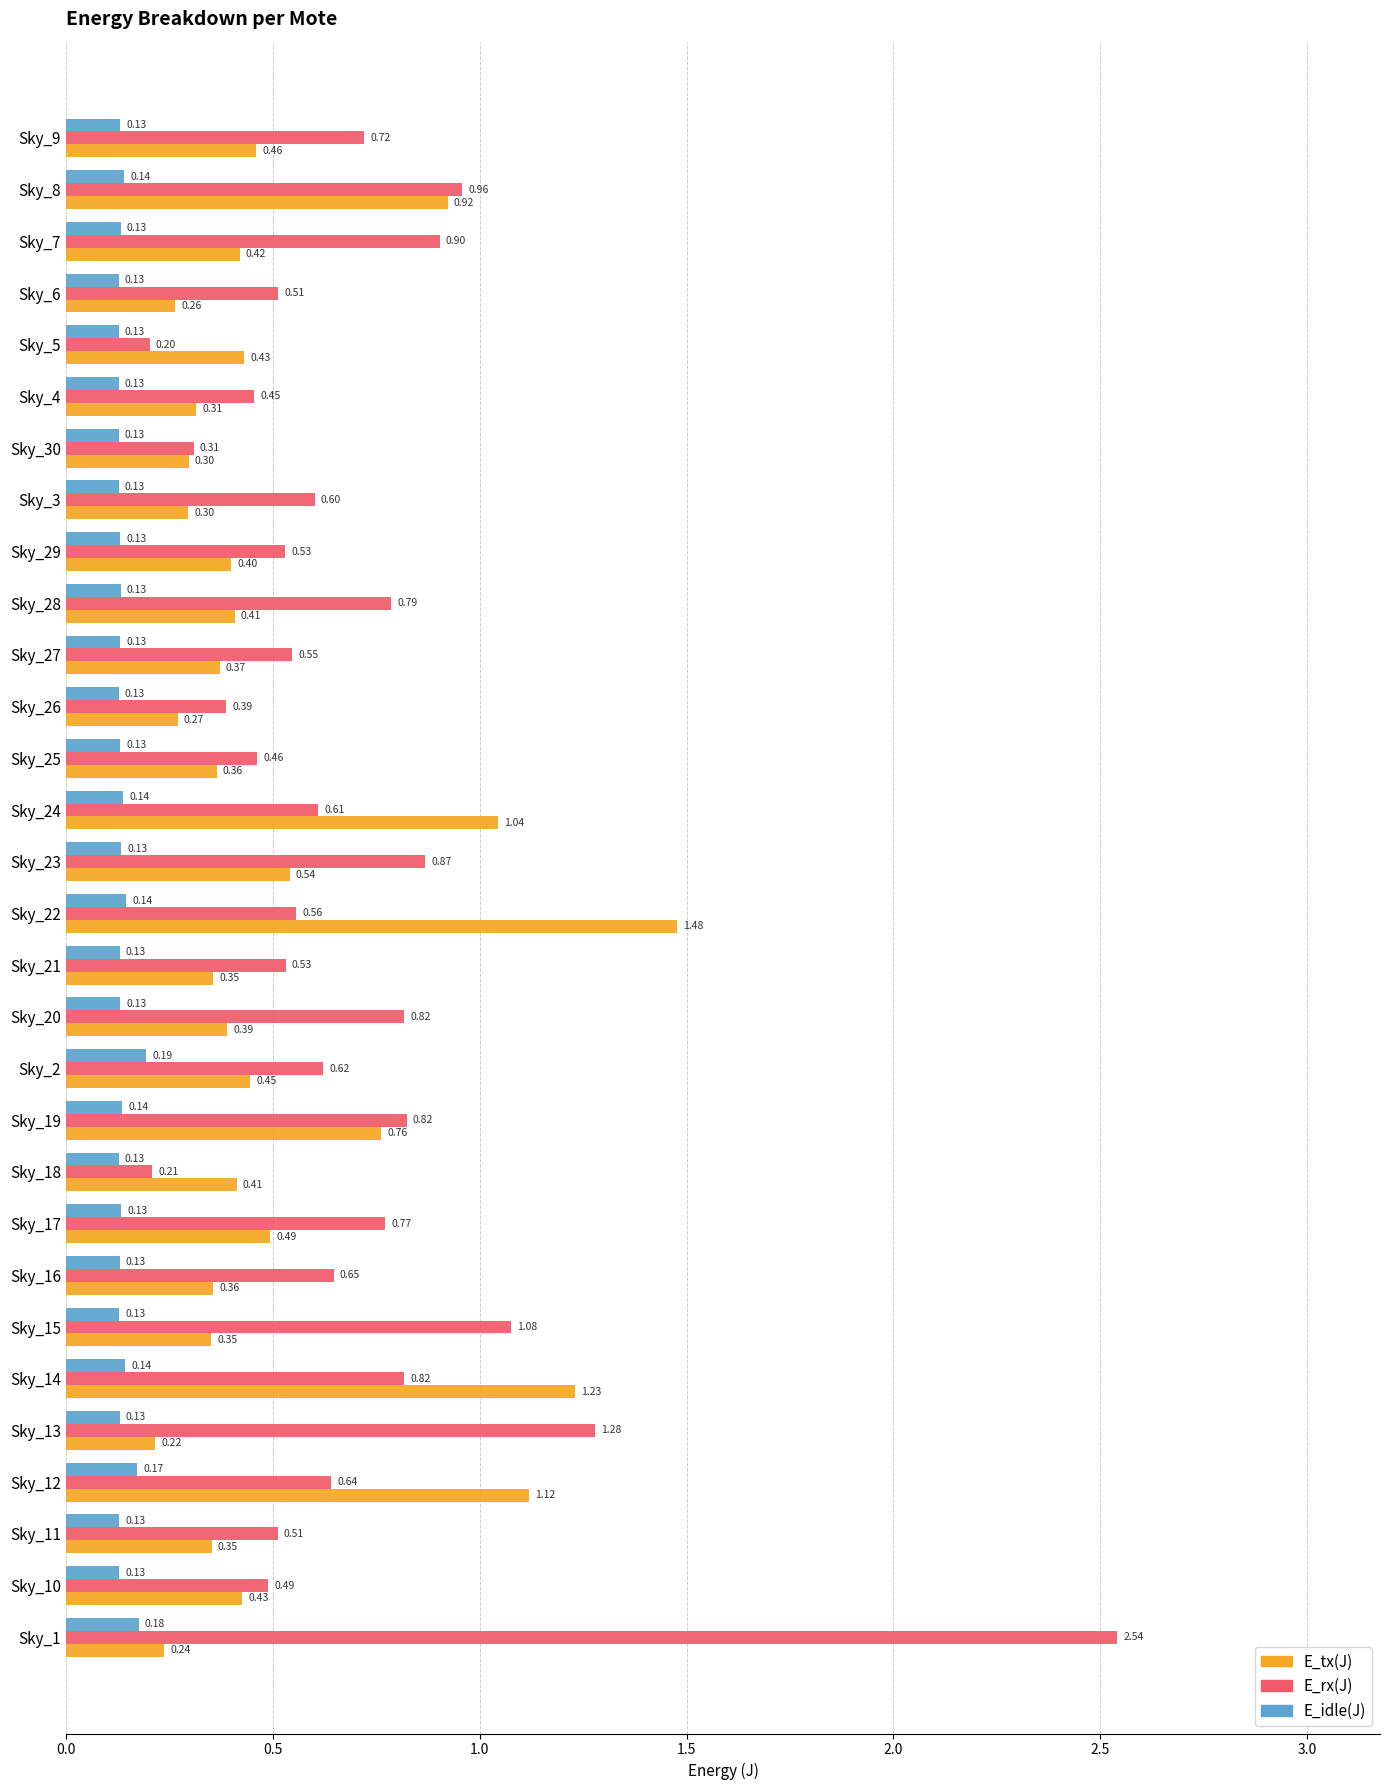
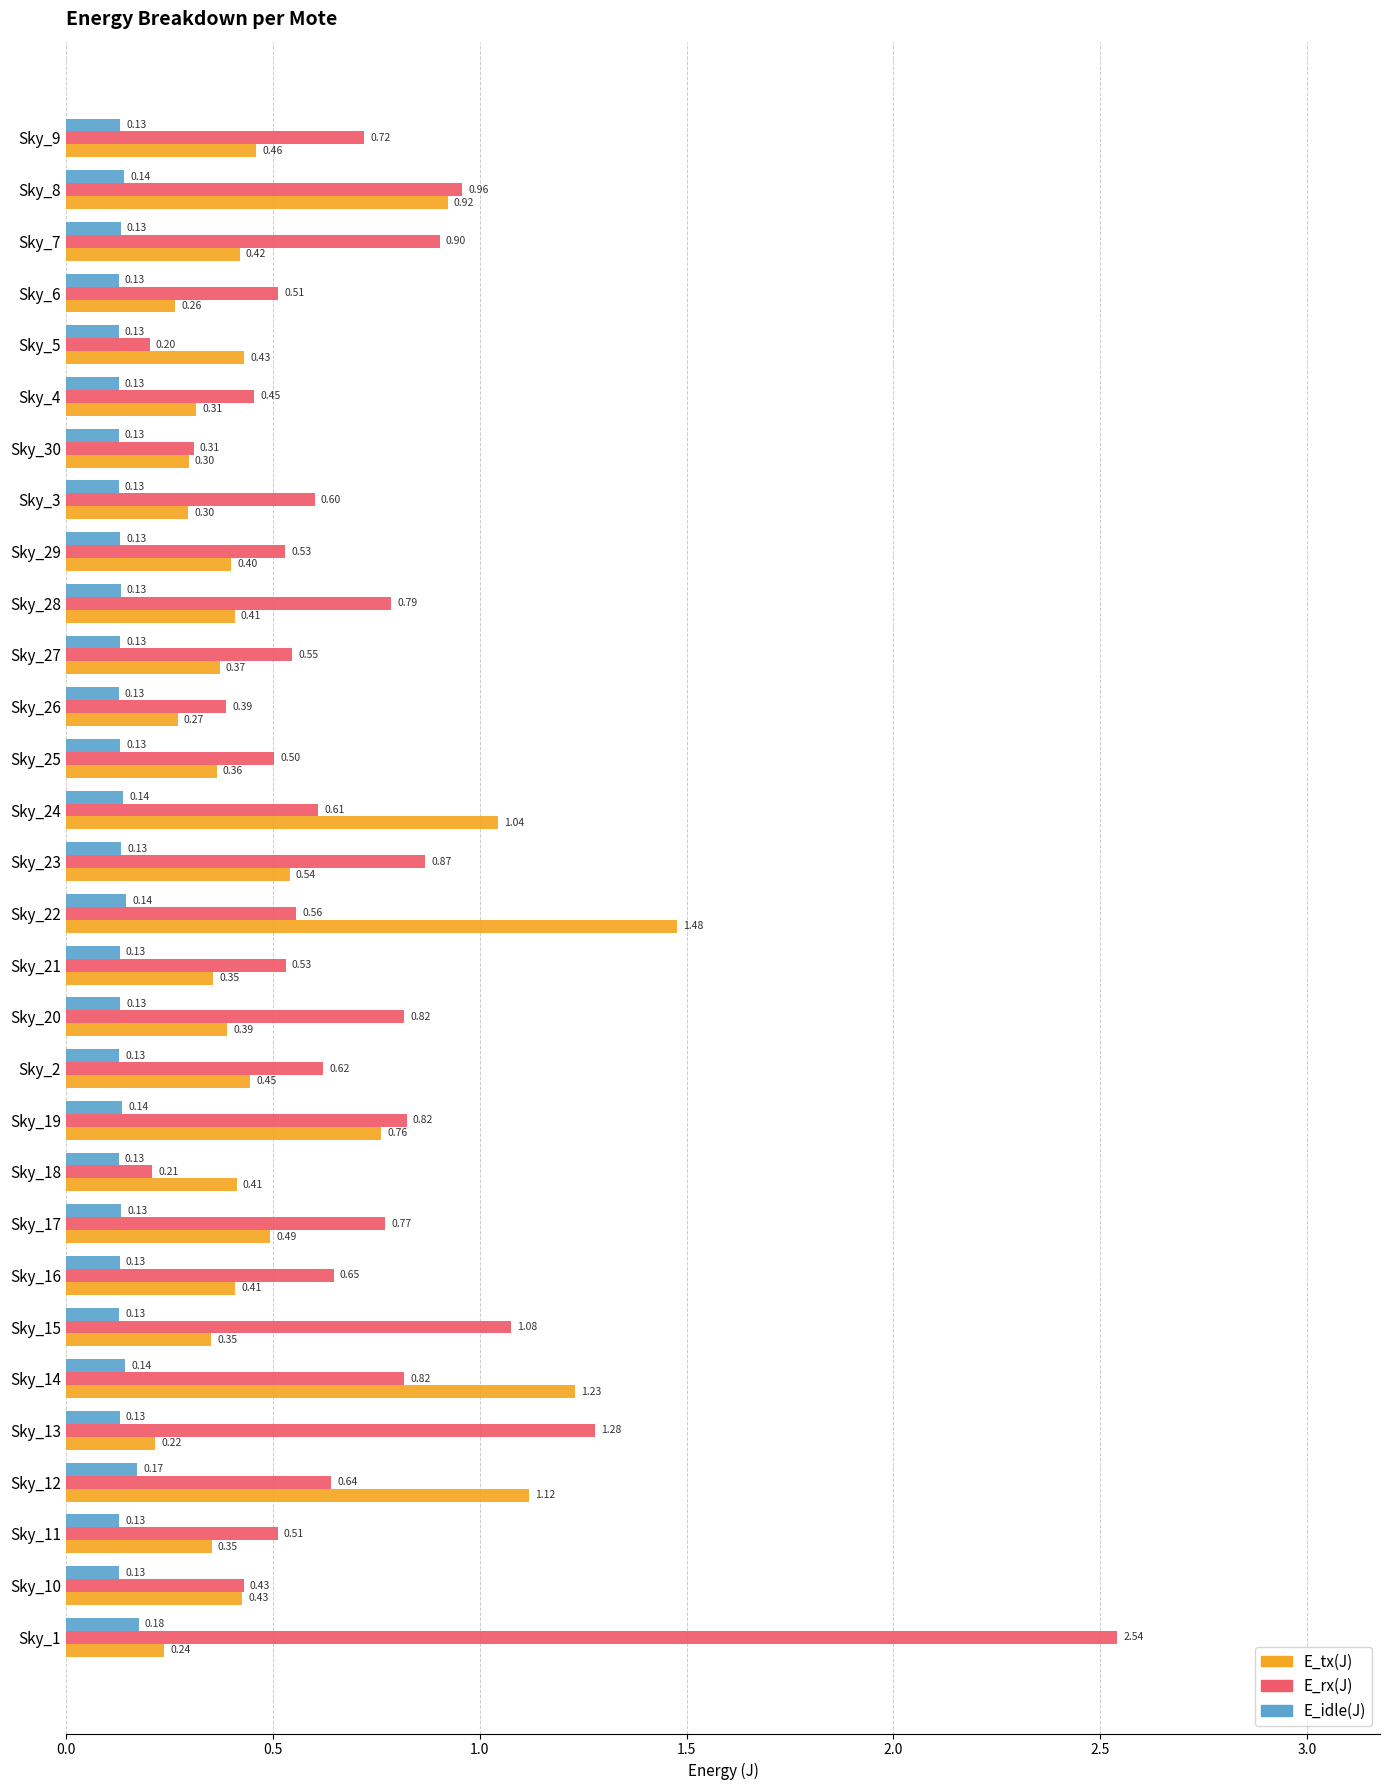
  {
    "E_tx(J)": {
      "Sky_9": 0.46,
      "Sky_8": 0.92,
      "Sky_7": 0.42,
      "Sky_6": 0.26,
      "Sky_5": 0.43,
      "Sky_4": 0.31,
      "Sky_30": 0.30,
      "Sky_3": 0.30,
      "Sky_29": 0.40,
      "Sky_28": 0.41,
      "Sky_27": 0.37,
      "Sky_26": 0.27,
      "Sky_25": 0.36,
      "Sky_24": 1.04,
      "Sky_23": 0.54,
      "Sky_22": 1.48,
      "Sky_21": 0.35,
      "Sky_20": 0.39,
      "Sky_2": 0.45,
      "Sky_19": 0.76,
      "Sky_18": 0.41,
      "Sky_17": 0.49,
-     "Sky_16": 0.36,
+     "Sky_16": 0.41,
      "Sky_15": 0.35,
      "Sky_14": 1.23,
      "Sky_13": 0.22,
      "Sky_12": 1.12,
      "Sky_11": 0.35,
      "Sky_10": 0.43,
      "Sky_1": 0.24
    },
    "E_rx(J)": {
      "Sky_9": 0.72,
      "Sky_8": 0.96,
      "Sky_7": 0.90,
      "Sky_6": 0.51,
      "Sky_5": 0.20,
      "Sky_4": 0.45,
      "Sky_30": 0.31,
      "Sky_3": 0.60,
      "Sky_29": 0.53,
      "Sky_28": 0.79,
      "Sky_27": 0.55,
      "Sky_26": 0.39,
-     "Sky_25": 0.46,
+     "Sky_25": 0.50,
      "Sky_24": 0.61,
      "Sky_23": 0.87,
      "Sky_22": 0.56,
      "Sky_21": 0.53,
      "Sky_20": 0.82,
      "Sky_2": 0.62,
      "Sky_19": 0.82,
      "Sky_18": 0.21,
      "Sky_17": 0.77,
      "Sky_16": 0.65,
      "Sky_15": 1.08,
      "Sky_14": 0.82,
      "Sky_13": 1.28,
      "Sky_12": 0.64,
      "Sky_11": 0.51,
-     "Sky_10": 0.49,
+     "Sky_10": 0.43,
      "Sky_1": 2.54
    },
    "E_idle(J)": {
      "Sky_9": 0.13,
      "Sky_8": 0.14,
      "Sky_7": 0.13,
      "Sky_6": 0.13,
      "Sky_5": 0.13,
      "Sky_4": 0.13,
      "Sky_30": 0.13,
      "Sky_3": 0.13,
      "Sky_29": 0.13,
      "Sky_28": 0.13,
      "Sky_27": 0.13,
      "Sky_26": 0.13,
      "Sky_25": 0.13,
      "Sky_24": 0.14,
      "Sky_23": 0.13,
      "Sky_22": 0.14,
      "Sky_21": 0.13,
      "Sky_20": 0.13,
-     "Sky_2": 0.19,
+     "Sky_2": 0.13,
      "Sky_19": 0.14,
      "Sky_18": 0.13,
      "Sky_17": 0.13,
      "Sky_16": 0.13,
      "Sky_15": 0.13,
      "Sky_14": 0.14,
      "Sky_13": 0.13,
      "Sky_12": 0.17,
      "Sky_11": 0.13,
      "Sky_10": 0.13,
      "Sky_1": 0.18
    }
  }
